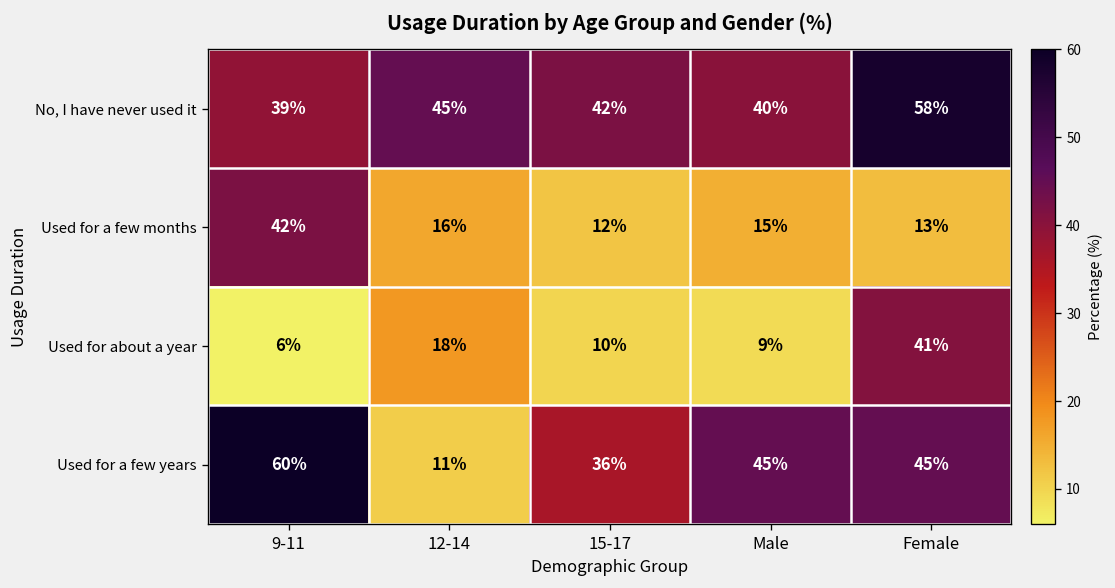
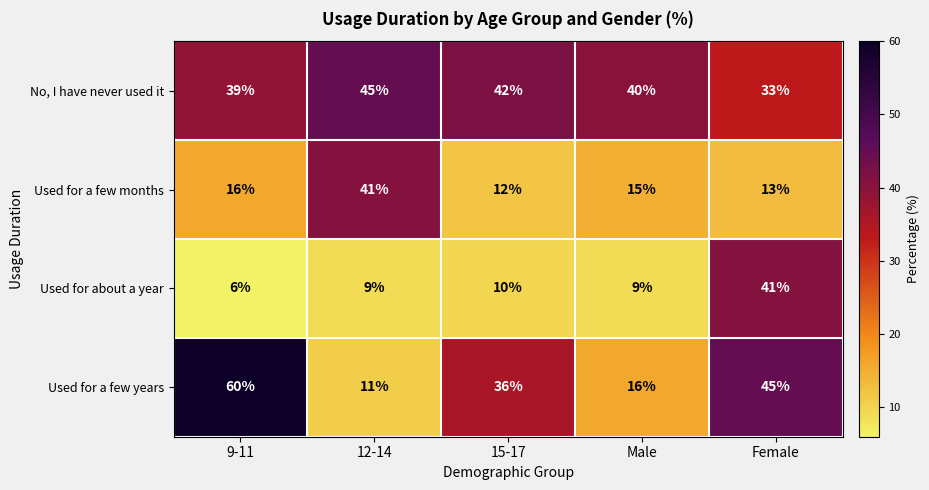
  {
    "No, I have never used it": {
      "9-11": "39%",
      "12-14": "45%",
      "15-17": "42%",
      "Male": "40%",
-     "Female": "58%"
+     "Female": "33%"
    },
    "Used for a few months": {
-     "9-11": "42%",
-     "12-14": "16%",
+     "9-11": "16%",
+     "12-14": "41%",
      "15-17": "12%",
      "Male": "15%",
      "Female": "13%"
    },
    "Used for about a year": {
      "9-11": "6%",
-     "12-14": "18%",
+     "12-14": "9%",
      "15-17": "10%",
      "Male": "9%",
      "Female": "41%"
    },
    "Used for a few years": {
      "9-11": "60%",
      "12-14": "11%",
      "15-17": "36%",
-     "Male": "45%",
+     "Male": "16%",
      "Female": "45%"
    }
  }
